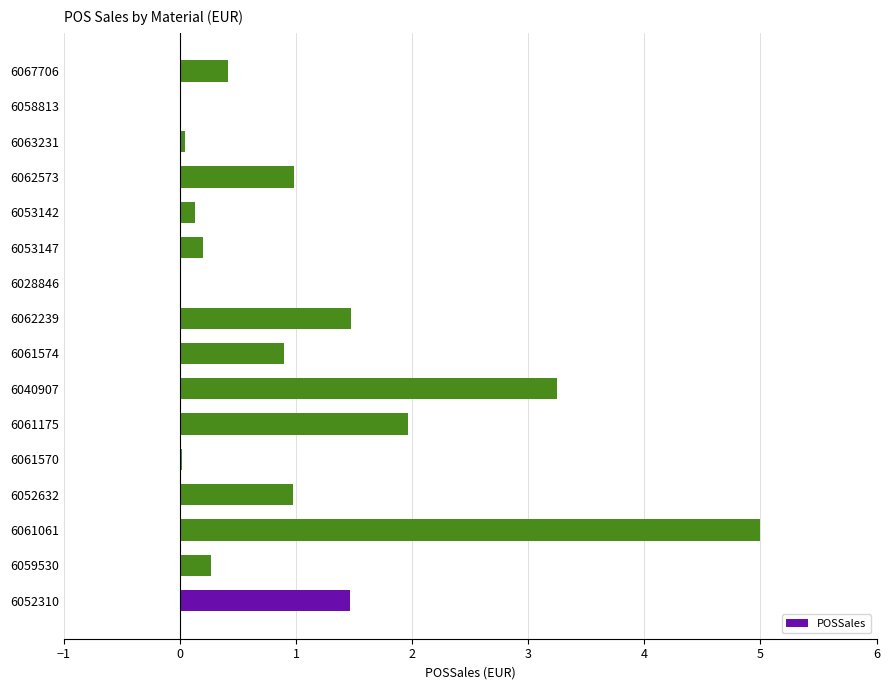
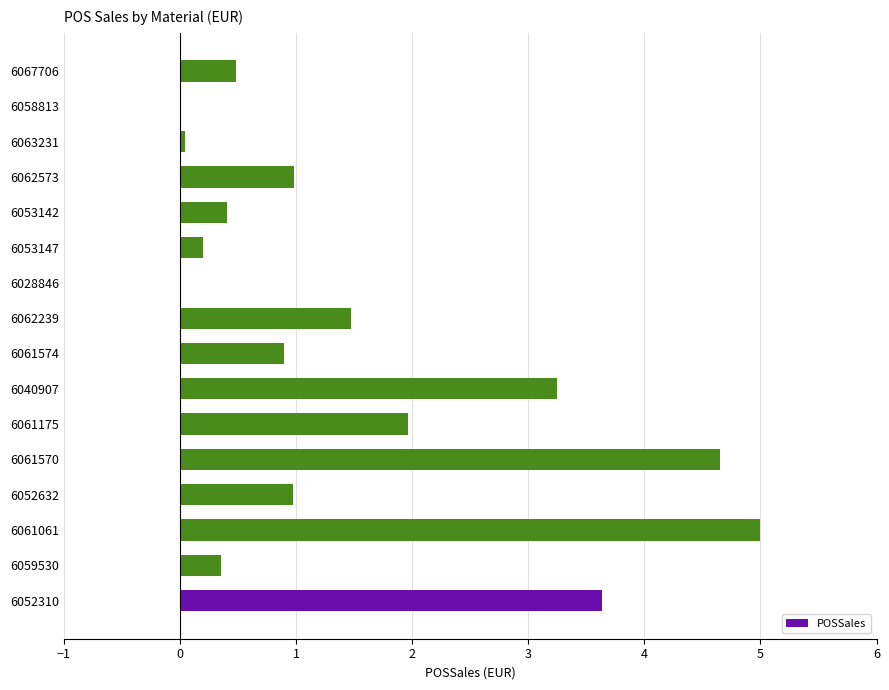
  {
-   "6067706": 0.41,
+   "6067706": 0.49,
    "6063231": 0.04,
    "6062573": 0.98,
-   "6053142": 0.13,
+   "6053142": 0.41,
    "6053147": 0.20,
    "6062239": 1.47,
    "6061574": 0.89,
    "6040907": 3.25,
    "6061175": 1.96,
-   "6061570": 0.02,
+   "6061570": 4.65,
    "6052632": 0.97,
    "6061061": 5.00,
-   "6059530": 0.26,
-   "6052310": 1.47
+   "6059530": 0.36,
+   "6052310": 3.63
  }
